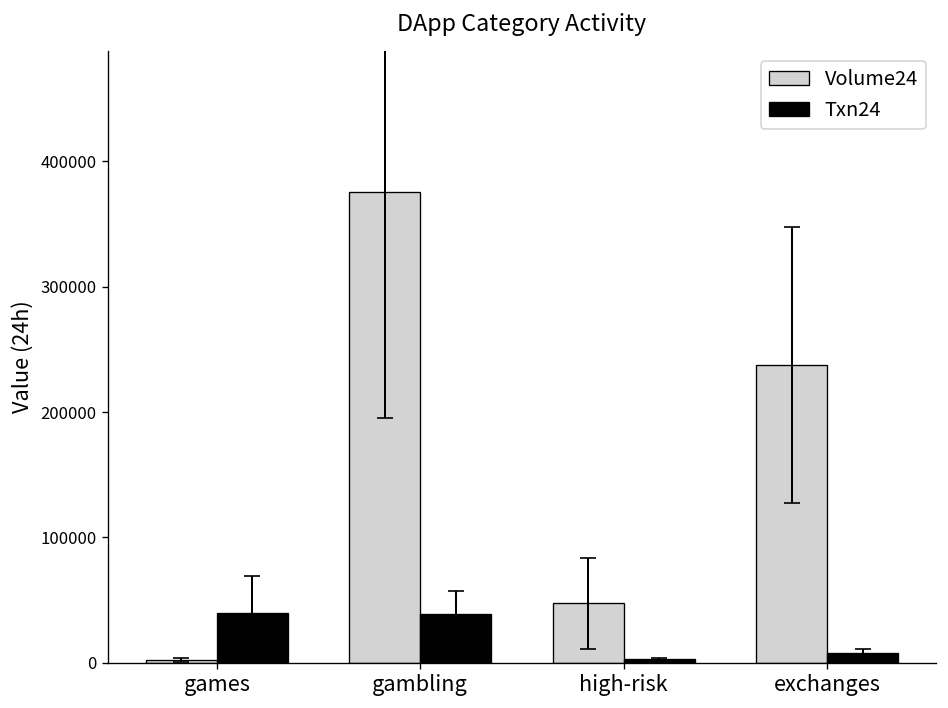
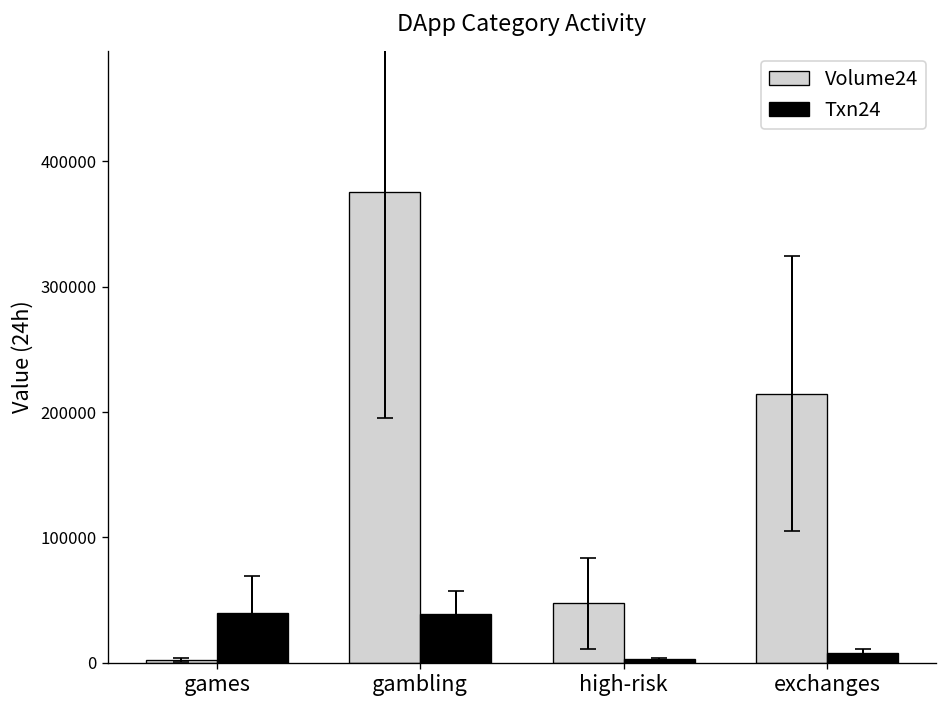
  {
    "Volume24": {
      "gambling": 375000,
      "high-risk": 48000,
-     "exchanges": 238000
+     "exchanges": 215000
    }
  }
